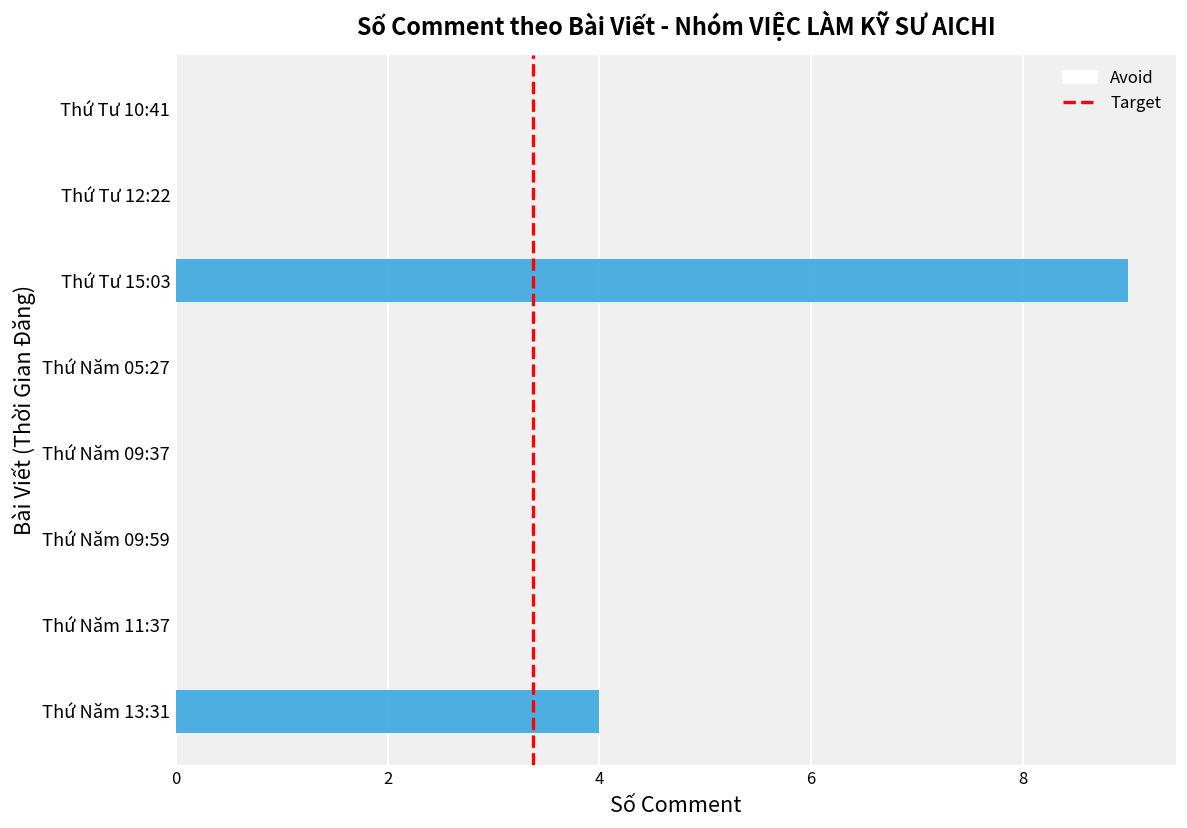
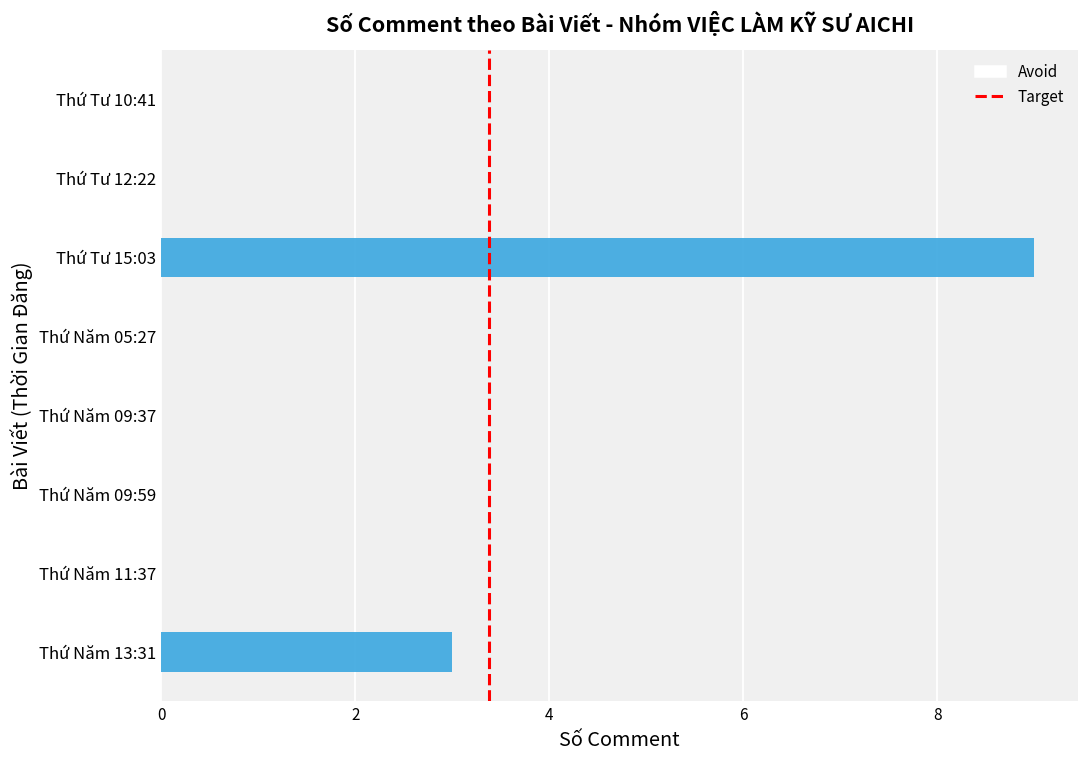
  {
    "Thứ Tư 10:41": 0,
    "Thứ Tư 12:22": 0,
    "Thứ Tư 15:03": 9,
    "Thứ Năm 05:27": 0,
    "Thứ Năm 09:37": 0,
    "Thứ Năm 09:59": 0,
    "Thứ Năm 11:37": 0,
-   "Thứ Năm 13:31": 4
+   "Thứ Năm 13:31": 3
  }
